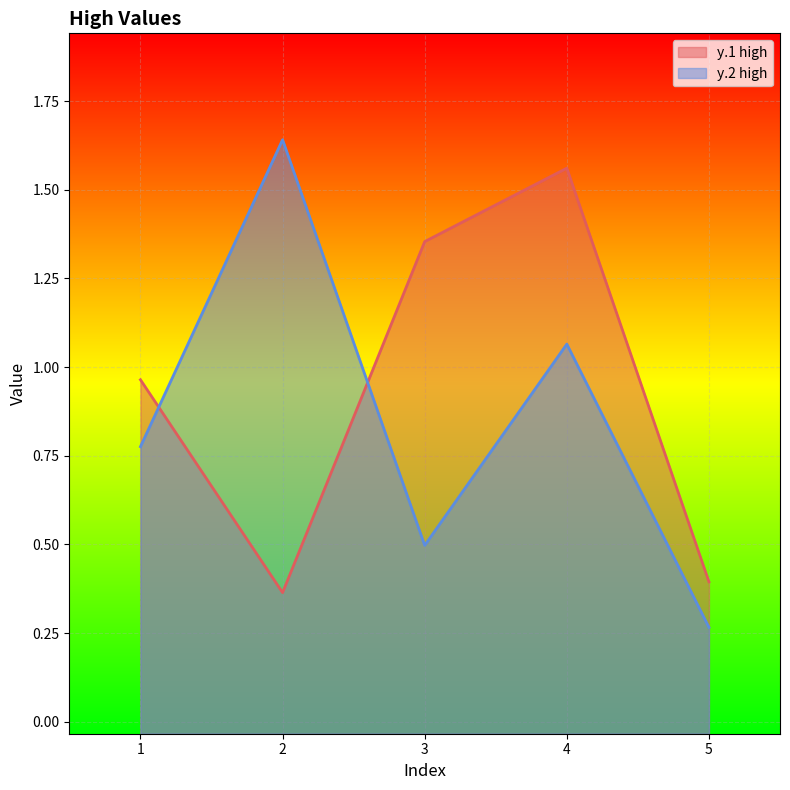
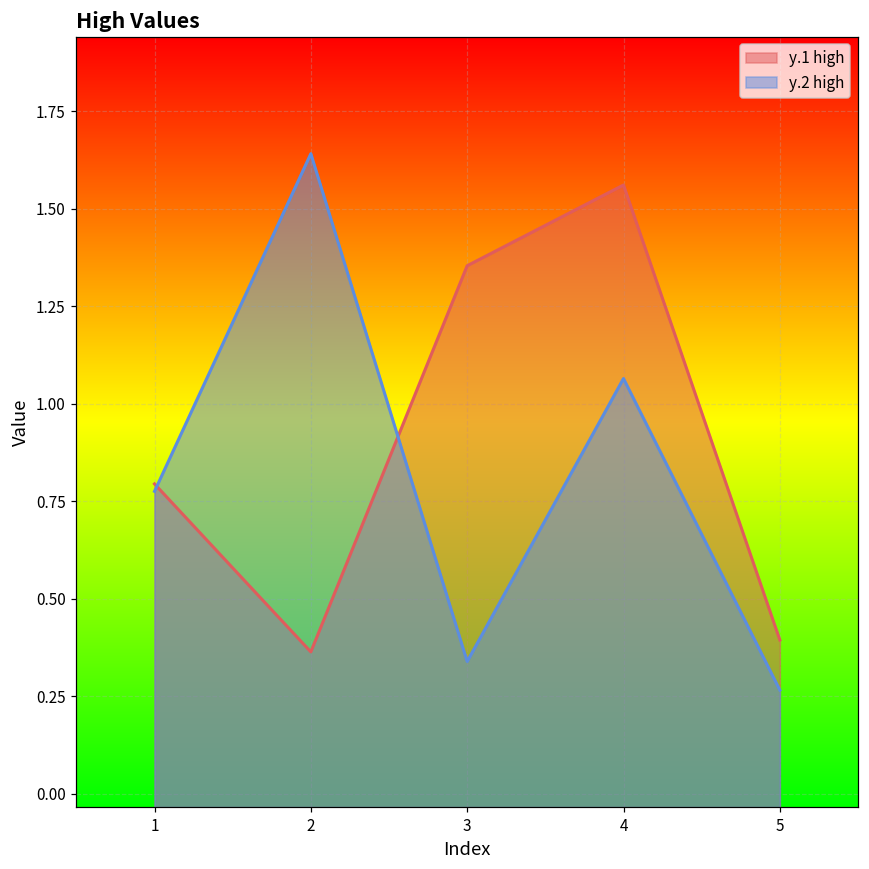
  {
    "y.1 high": {
-     "1": 0.96,
+     "1": 0.79,
      "2": 0.36,
      "3": 1.35,
      "4": 1.56,
      "5": 0.39
    },
    "y.2 high": {
      "1": 0.78,
      "2": 1.64,
-     "3": 0.50,
+     "3": 0.34,
      "4": 1.06,
      "5": 0.27
    }
  }
